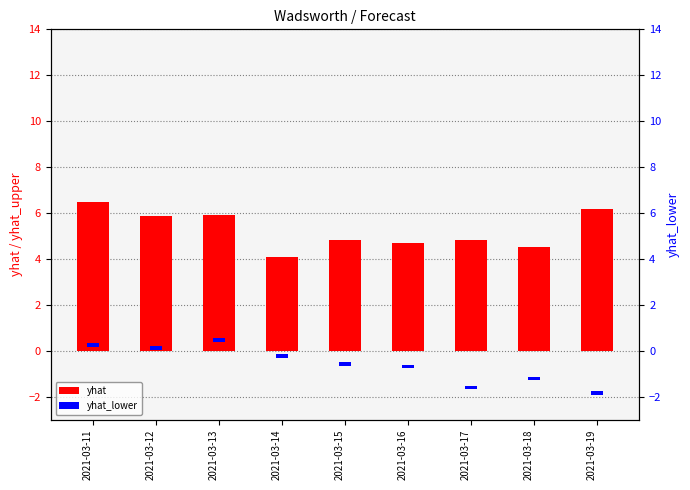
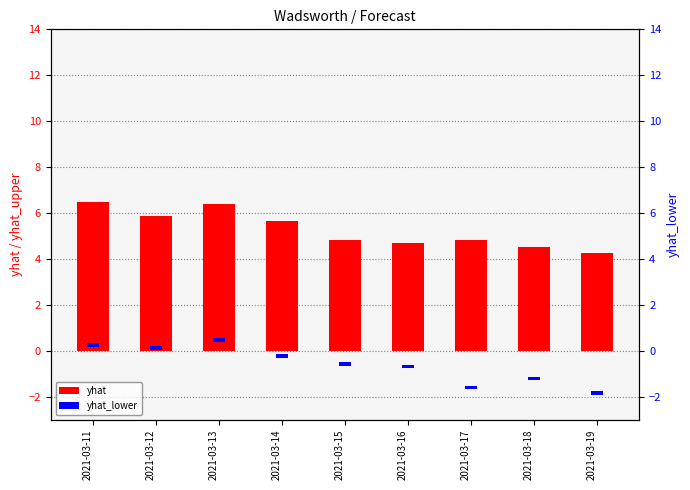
  {
    "yhat": {
      "2021-03-11": 6.5,
      "2021-03-12": 5.9,
-     "2021-03-13": 5.9,
-     "2021-03-14": 4.1,
+     "2021-03-13": 6.4,
+     "2021-03-14": 5.7,
      "2021-03-15": 4.8,
      "2021-03-16": 4.7,
      "2021-03-17": 4.8,
      "2021-03-18": 4.5,
-     "2021-03-19": 6.2
+     "2021-03-19": 4.3
    }
  }
